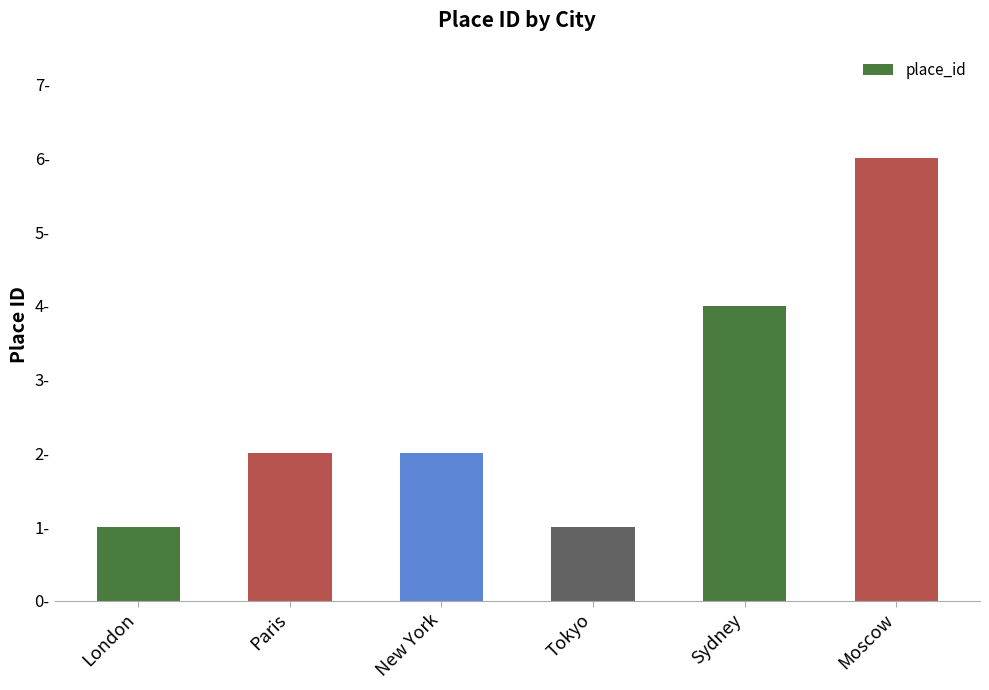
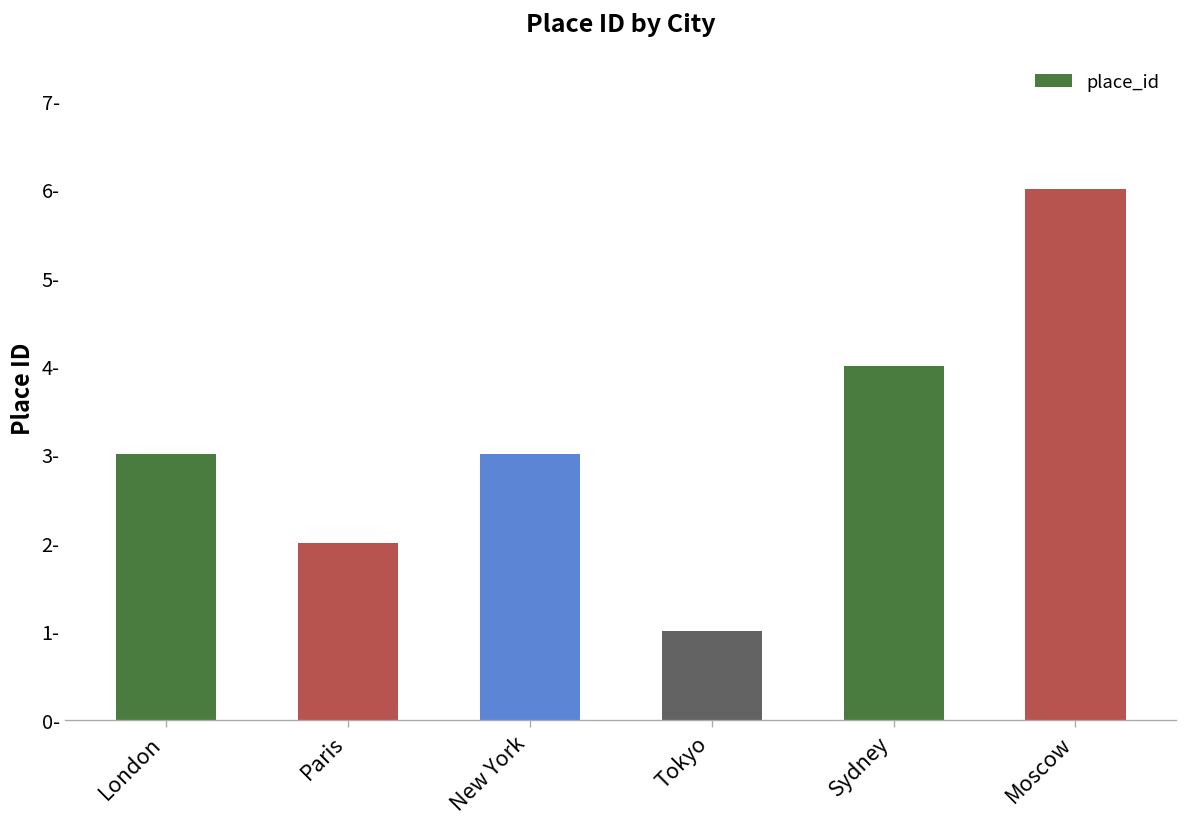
  {
-   "London": "1-",
+   "London": "3-",
    "Paris": "2-",
-   "New York": "2-",
+   "New York": "3-",
    "Tokyo": "1-",
    "Sydney": "4-",
    "Moscow": "6-"
  }
